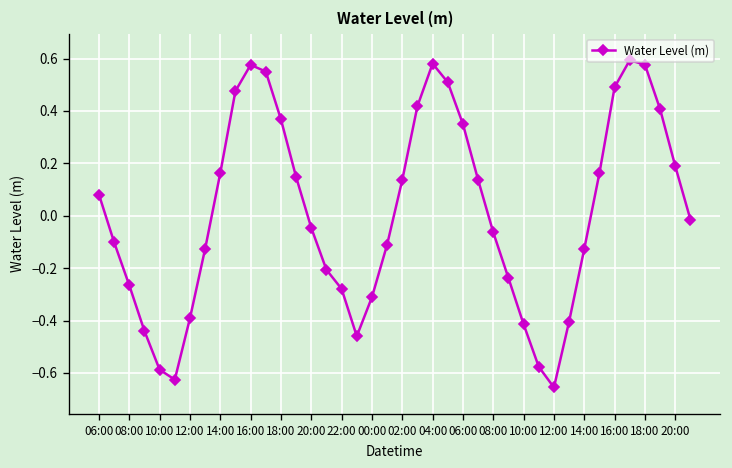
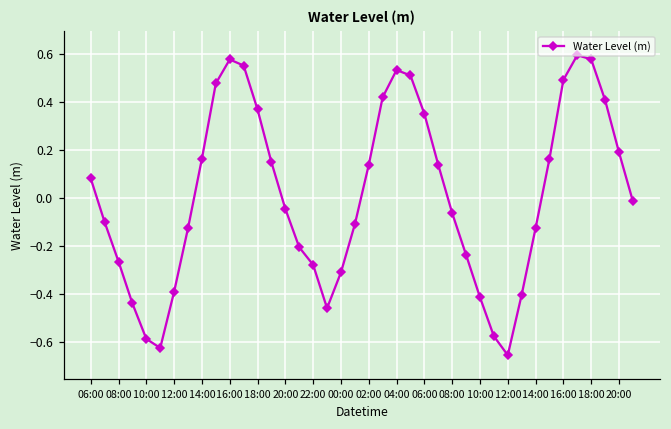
  {
    "22:00": -0.28,
    "00:00": -0.31,
    "02:00": 0.14,
-   "04:00": 0.58
+   "04:00": 0.53
  }
